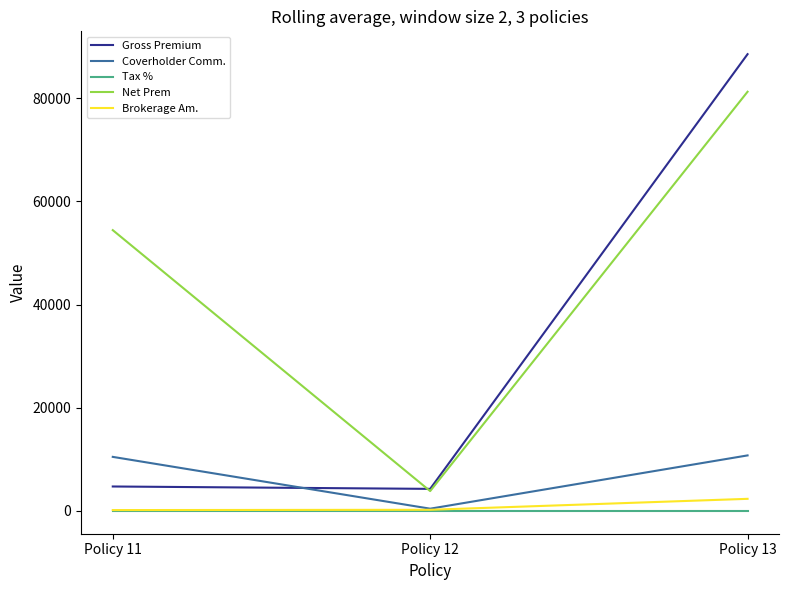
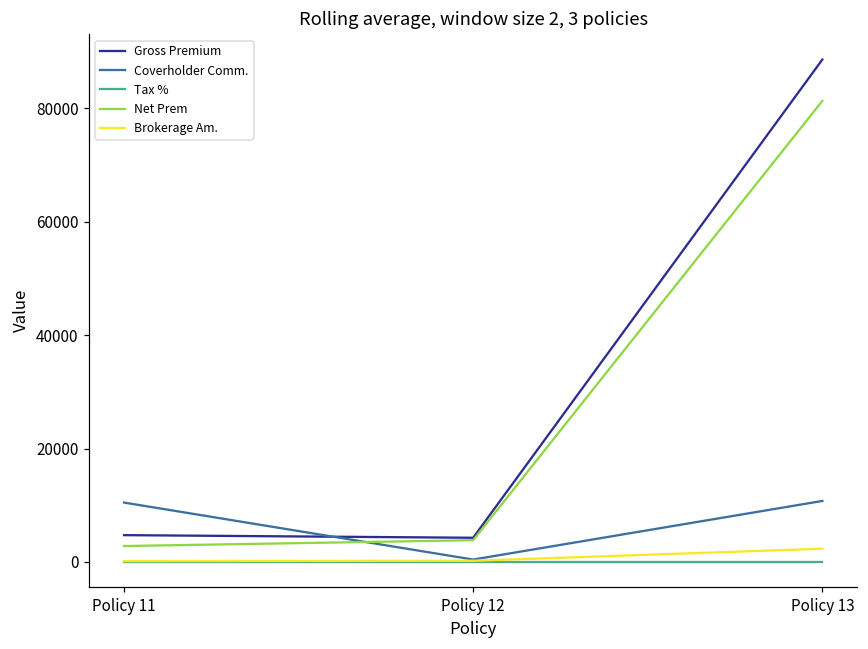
  {
    "Gross Premium": {
      "Policy 11": 5000,
      "Policy 13": 89000
    },
    "Coverholder Comm.": {
      "Policy 11": 10000,
      "Policy 13": 11000
    },
    "Tax %": {
      "Policy 13": 0
    },
    "Net Prem": {
-     "Policy 11": 54000,
+     "Policy 11": 3000,
      "Policy 13": 81000
    },
    "Brokerage Am.": {
      "Policy 13": 2000
    }
  }
